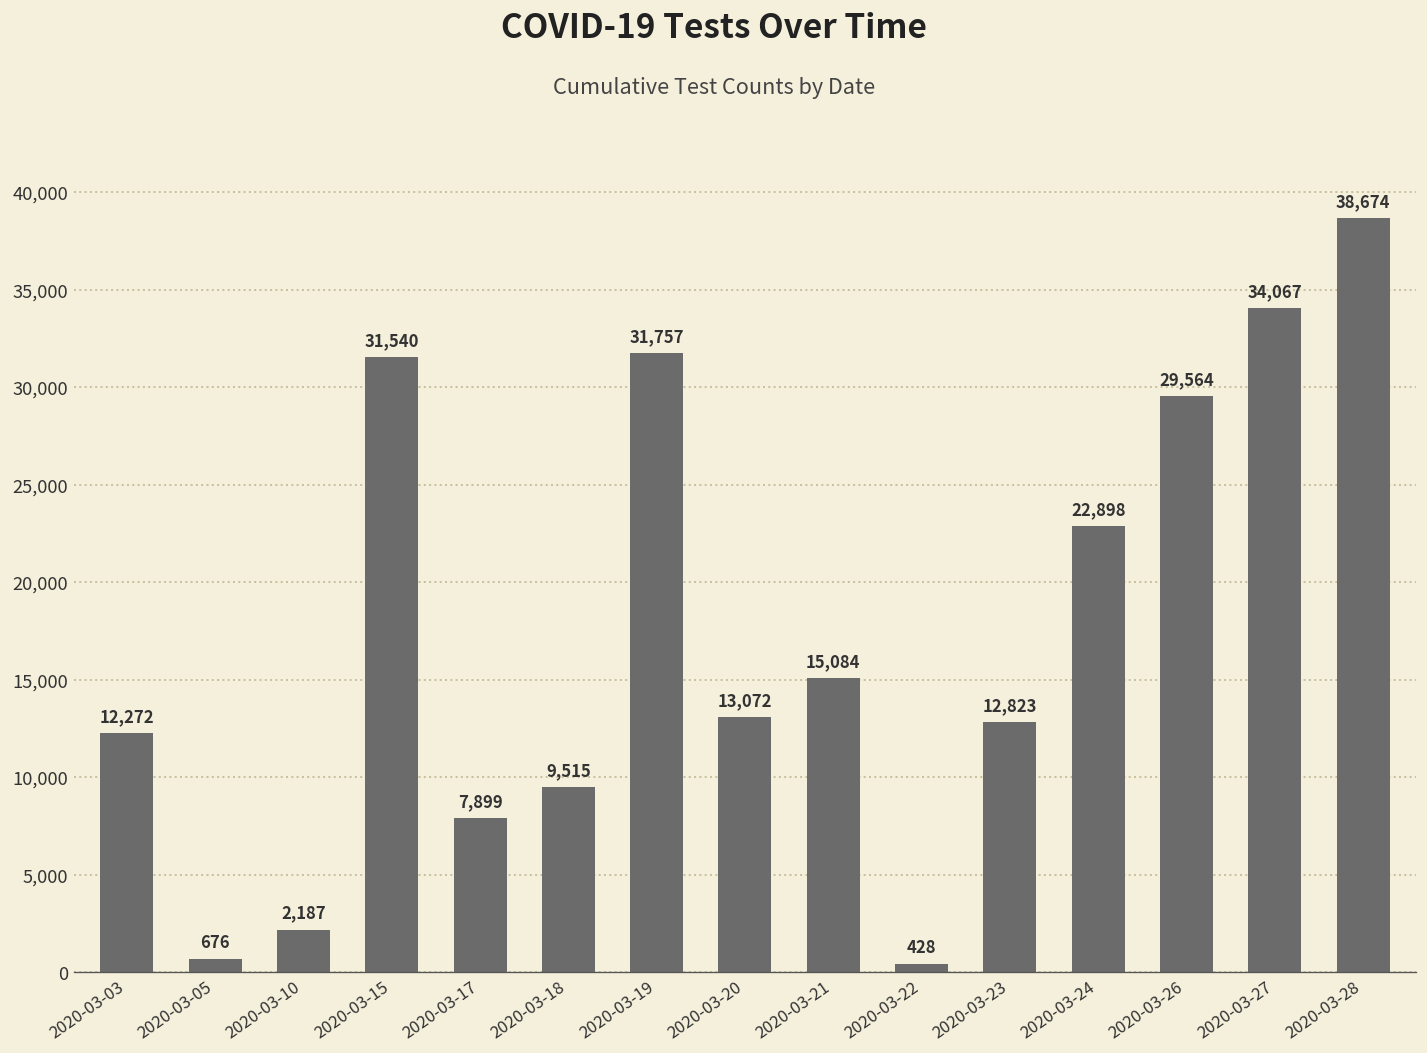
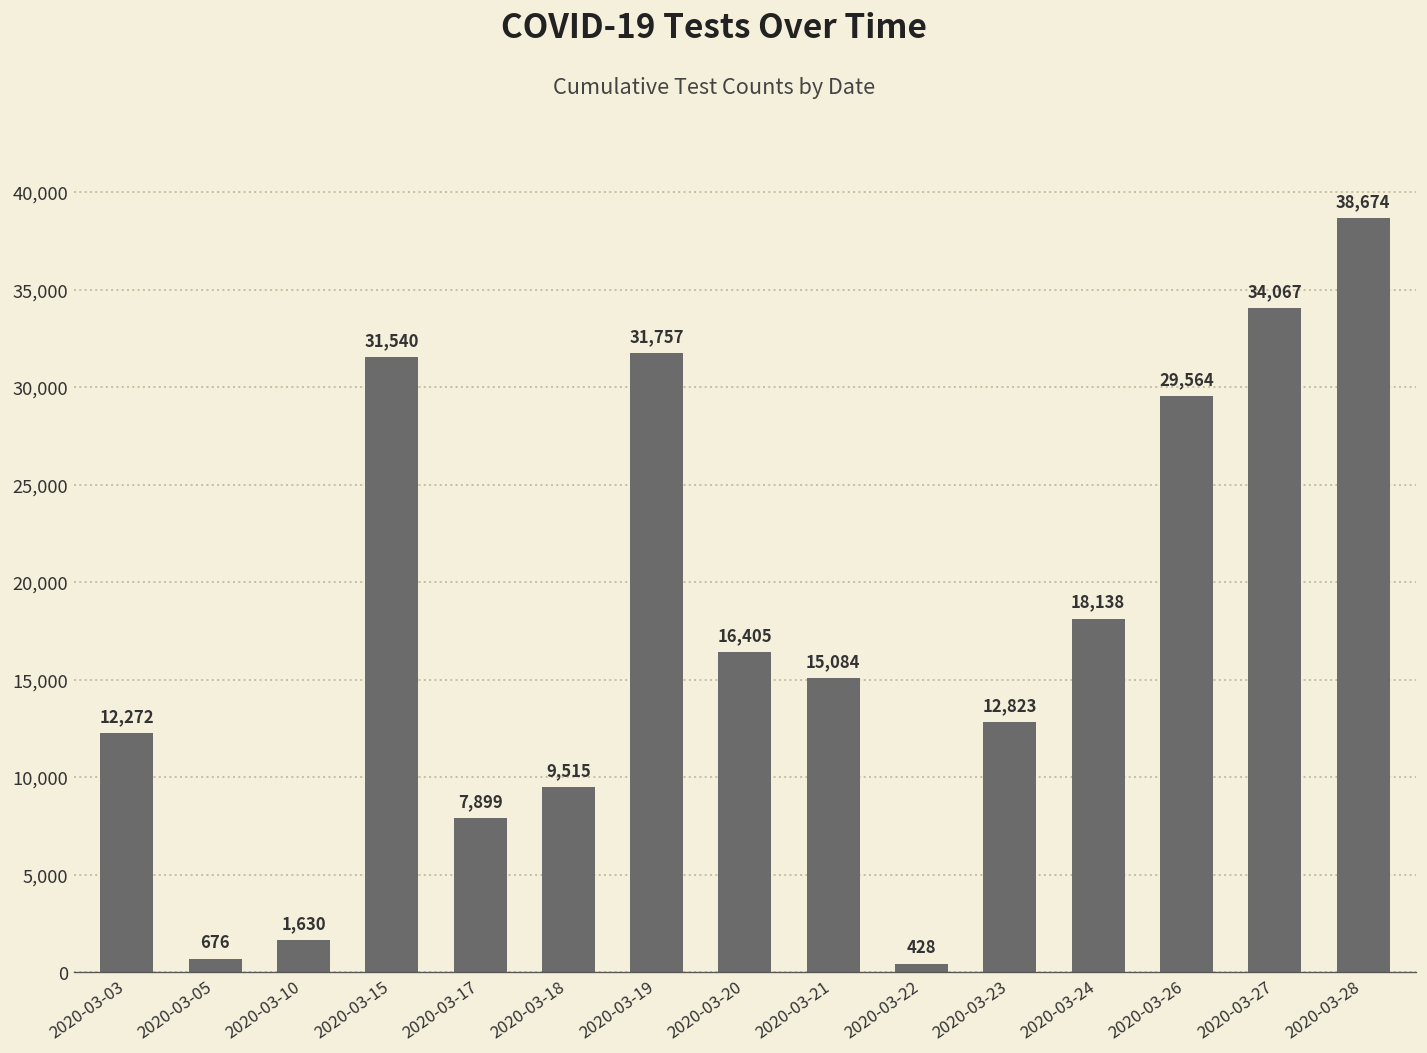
  {
    "2020-03-03": "12,272",
    "2020-03-05": "676",
-   "2020-03-10": "2,187",
+   "2020-03-10": "1,630",
    "2020-03-15": "31,540",
    "2020-03-17": "7,899",
    "2020-03-18": "9,515",
    "2020-03-19": "31,757",
-   "2020-03-20": "13,072",
+   "2020-03-20": "16,405",
    "2020-03-21": "15,084",
    "2020-03-22": "428",
    "2020-03-23": "12,823",
-   "2020-03-24": "22,898",
+   "2020-03-24": "18,138",
    "2020-03-26": "29,564",
    "2020-03-27": "34,067",
    "2020-03-28": "38,674"
  }
